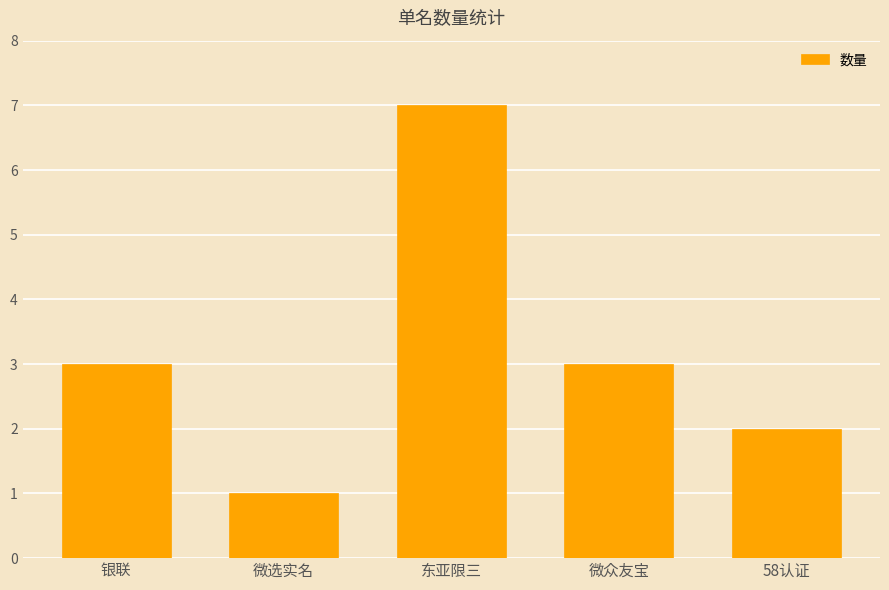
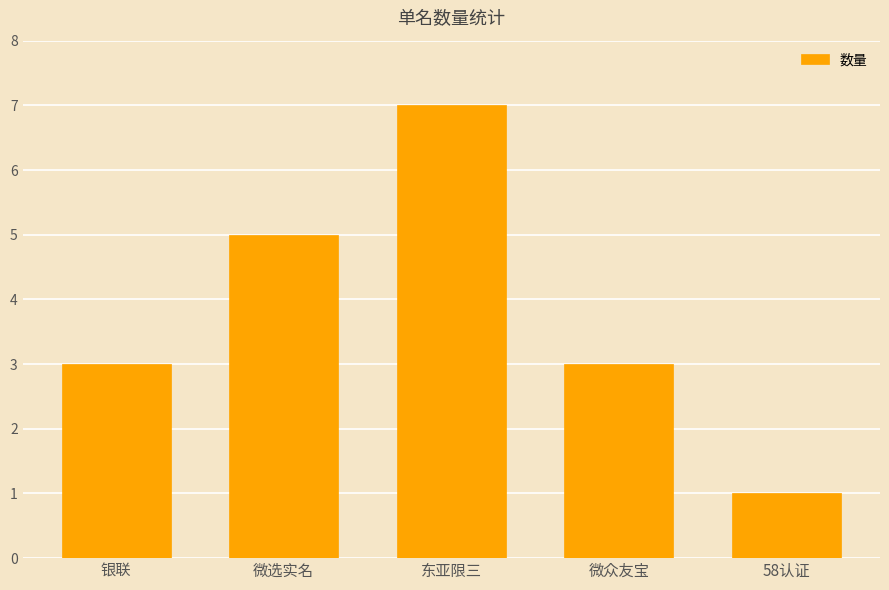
  {
    "银联": 3,
-   "微选实名": 1,
+   "微选实名": 5,
    "东亚限三": 7,
    "微众友宝": 3,
-   "58认证": 2
+   "58认证": 1
  }
